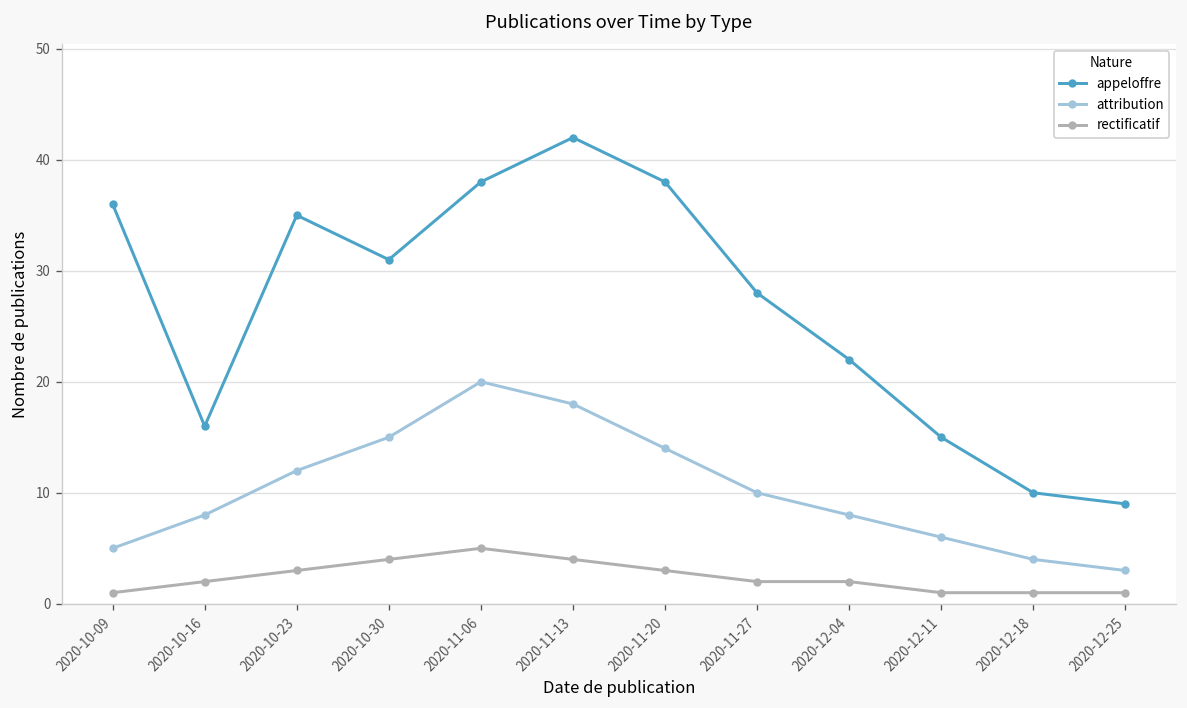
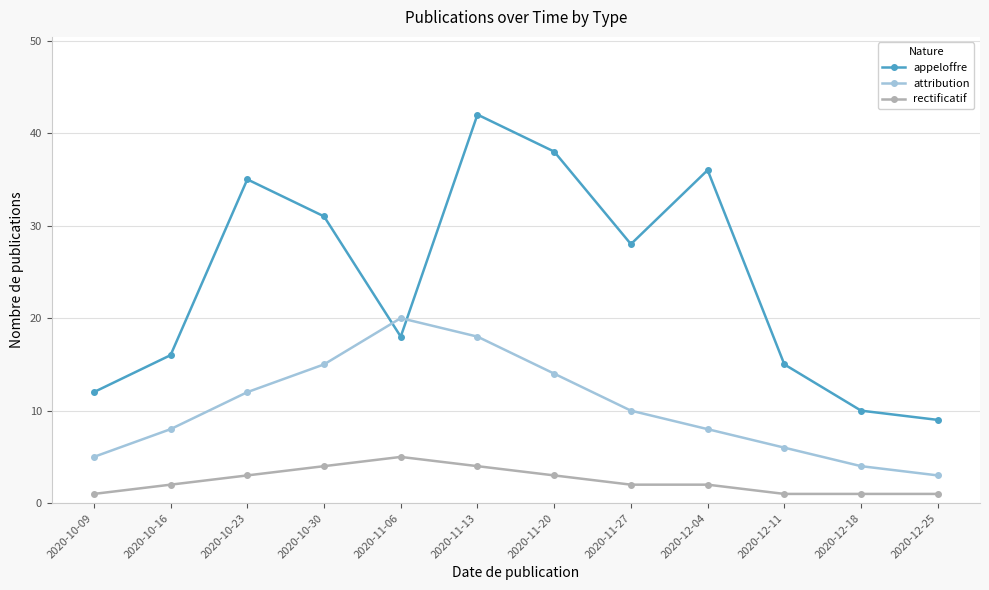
  {
    "appeloffre": {
-     "2020-10-09": 36,
+     "2020-10-09": 12,
      "2020-10-16": 16,
      "2020-10-23": 35,
      "2020-10-30": 31,
-     "2020-11-06": 38,
+     "2020-11-06": 18,
      "2020-11-13": 42,
      "2020-11-20": 38,
      "2020-11-27": 28,
-     "2020-12-04": 22,
+     "2020-12-04": 36,
      "2020-12-11": 15,
      "2020-12-18": 10,
      "2020-12-25": 9
    }
  }
